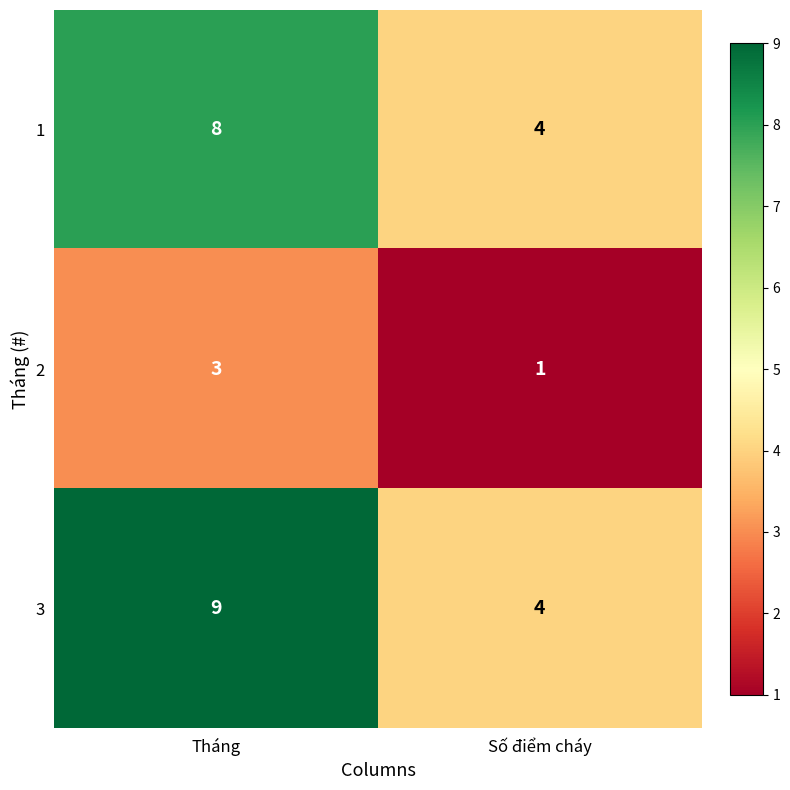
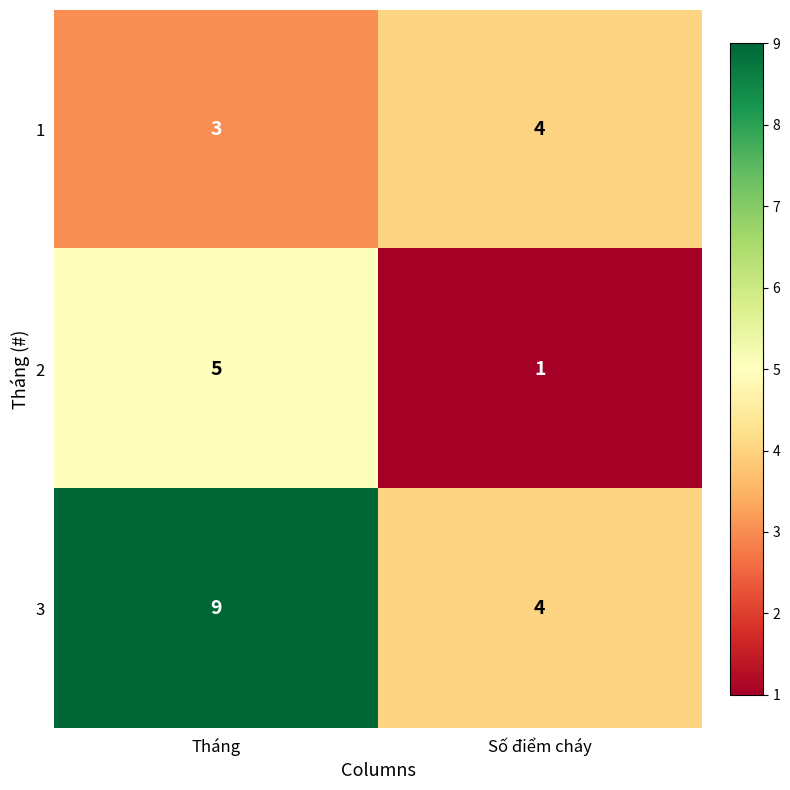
  {
    "1": {
-     "Tháng": 8,
+     "Tháng": 3,
      "Số điểm cháy": 4
    },
    "2": {
-     "Tháng": 3,
+     "Tháng": 5,
      "Số điểm cháy": 1
    },
    "3": {
      "Tháng": 9,
      "Số điểm cháy": 4
    }
  }
